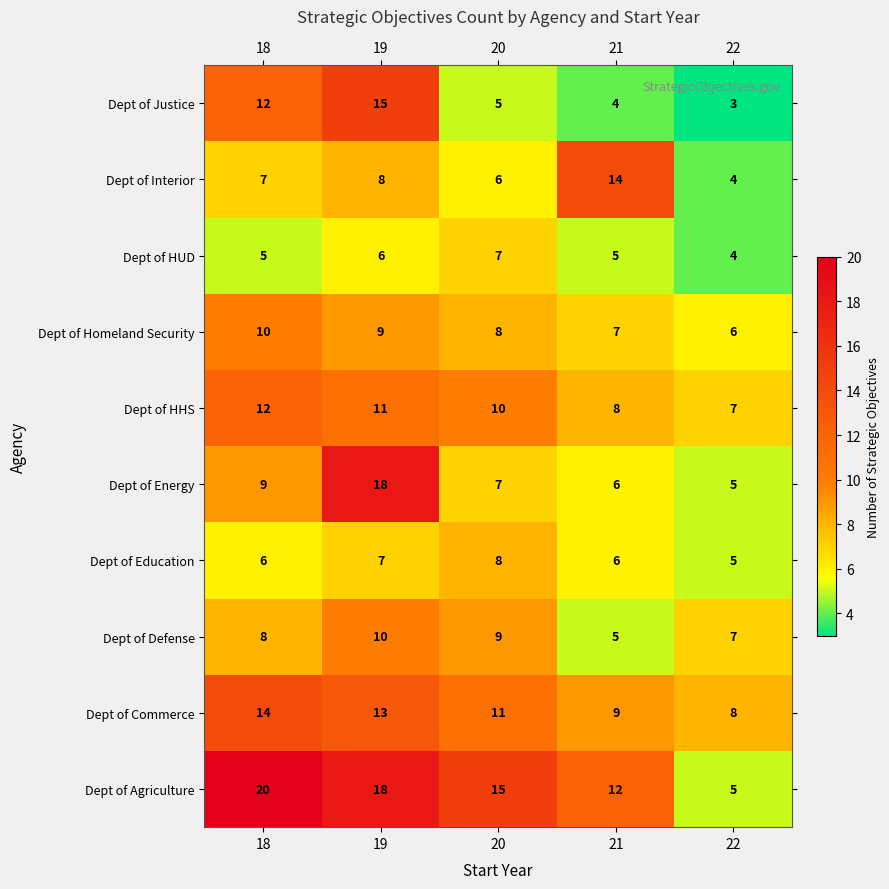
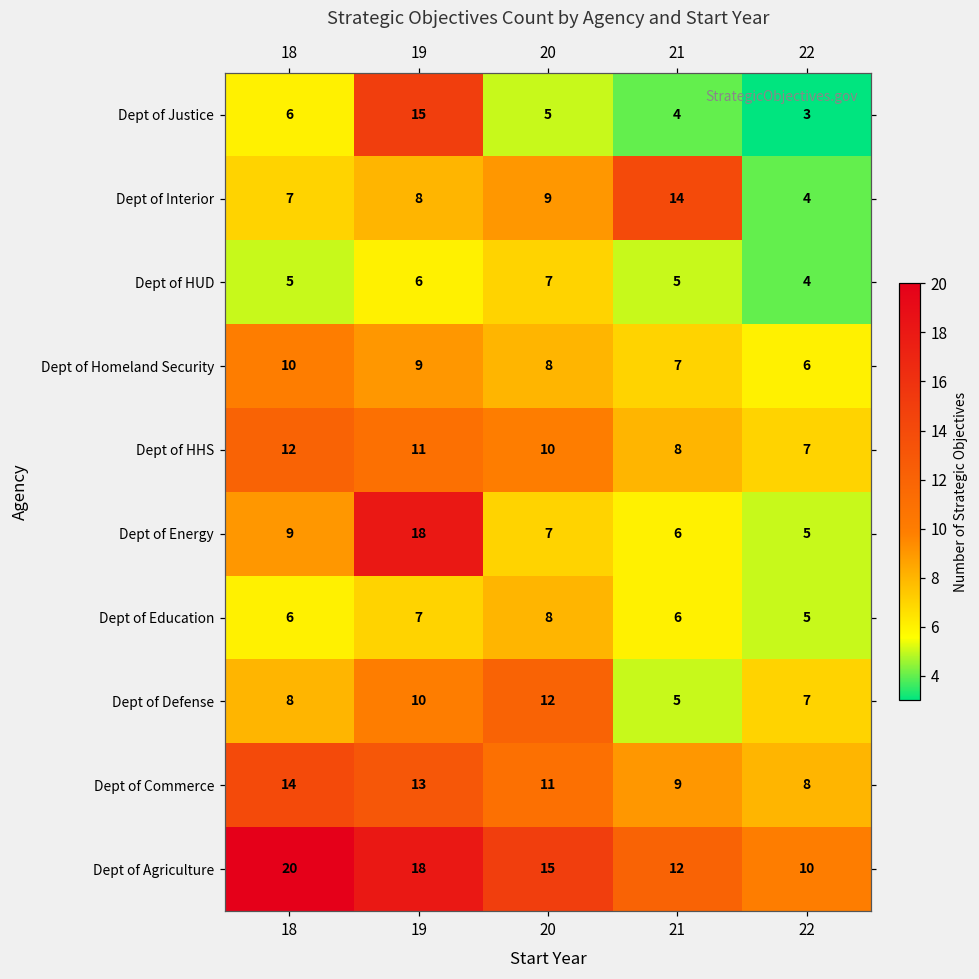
  {
    "Dept of Justice": {
-     "18": 12,
+     "18": 6,
      "19": 15,
      "20": 5,
      "21": 4
    },
    "Dept of Interior": {
      "18": 7,
      "19": 8,
-     "20": 6,
+     "20": 9,
      "21": 14,
      "22": 4
    },
    "Dept of HUD": {
      "18": 5,
      "19": 6,
      "20": 7,
      "21": 5,
      "22": 4
    },
    "Dept of Homeland Security": {
      "18": 10,
      "19": 9,
      "20": 8,
      "21": 7,
      "22": 6
    },
    "Dept of HHS": {
      "18": 12,
      "19": 11,
      "20": 10,
      "21": 8,
      "22": 7
    },
    "Dept of Energy": {
      "18": 9,
      "19": 18,
      "20": 7,
      "21": 6,
      "22": 5
    },
    "Dept of Education": {
      "18": 6,
      "19": 7,
      "20": 8,
      "21": 6,
      "22": 5
    },
    "Dept of Defense": {
      "18": 8,
      "19": 10,
-     "20": 9,
+     "20": 12,
      "21": 5,
      "22": 7
    },
    "Dept of Commerce": {
      "18": 14,
      "19": 13,
      "20": 11,
      "21": 9,
      "22": 8
    },
    "Dept of Agriculture": {
      "18": 20,
      "19": 18,
      "20": 15,
      "21": 12,
-     "22": 5
+     "22": 10
    }
  }
